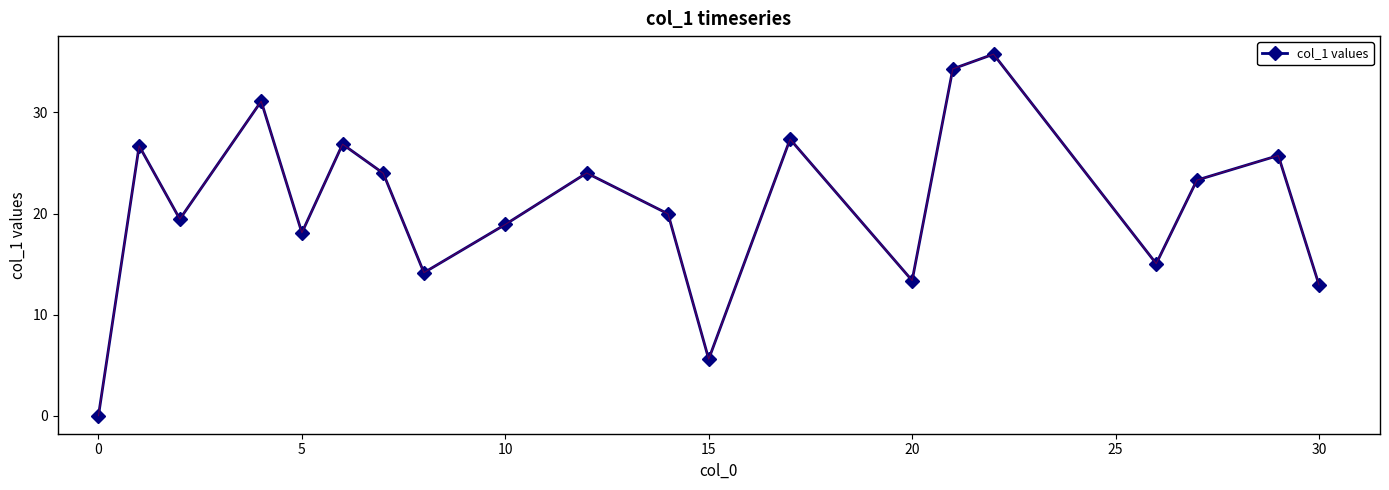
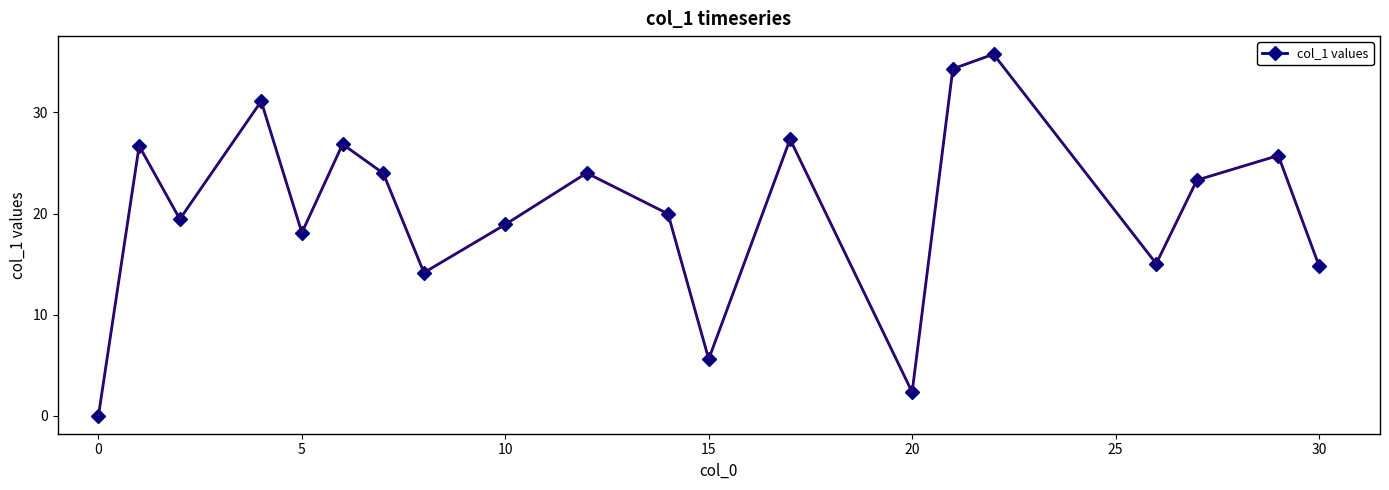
  {
    "0": 0.0,
    "5": 18.1,
    "10": 18.9,
    "15": 5.6,
-   "20": 13.4,
-   "30": 13.0
+   "20": 2.3,
+   "30": 14.8
  }
